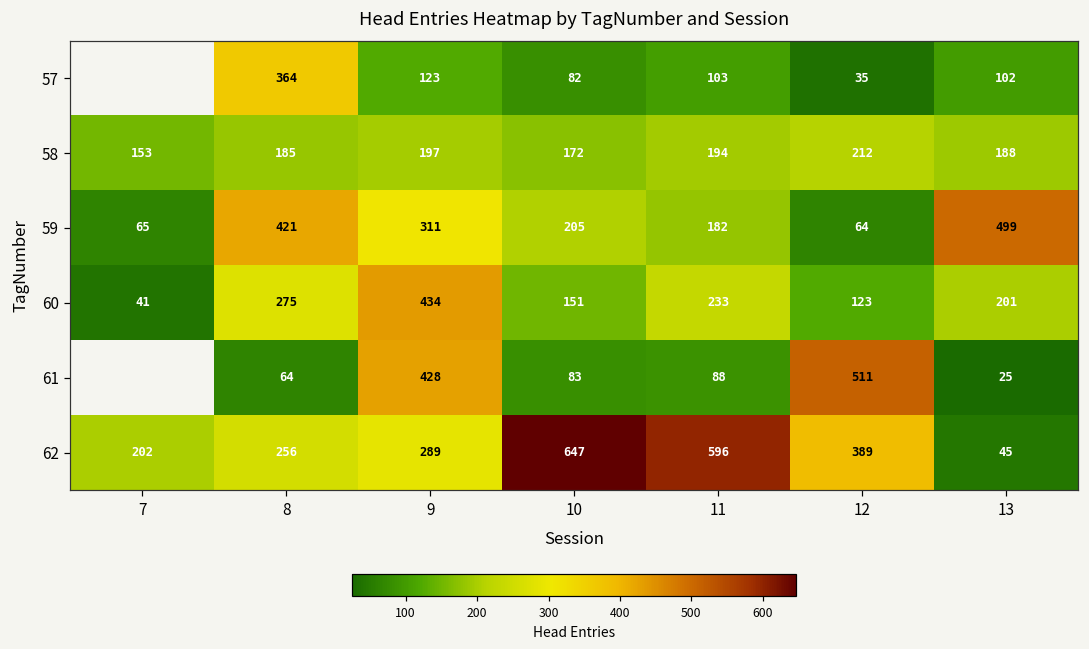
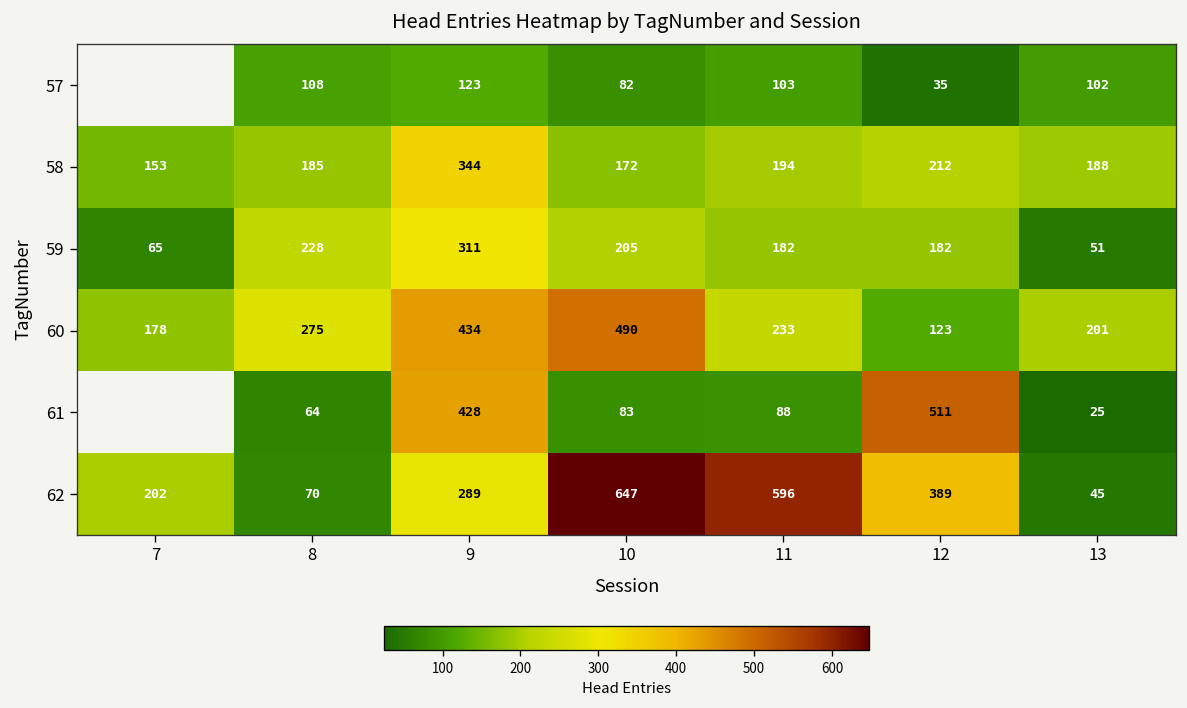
  {
    "57": {
-     "8": 364,
+     "8": 108,
      "9": 123,
      "10": 82,
      "11": 103,
      "12": 35,
      "13": 102
    },
    "58": {
      "7": 153,
      "8": 185,
-     "9": 197,
+     "9": 344,
      "10": 172,
      "11": 194,
      "12": 212,
      "13": 188
    },
    "59": {
      "7": 65,
-     "8": 421,
+     "8": 228,
      "9": 311,
      "10": 205,
      "11": 182,
-     "12": 64,
-     "13": 499
+     "12": 182,
+     "13": 51
    },
    "60": {
-     "7": 41,
+     "7": 178,
      "8": 275,
      "9": 434,
-     "10": 151,
+     "10": 490,
      "11": 233,
      "12": 123,
      "13": 201
    },
    "61": {
      "8": 64,
      "9": 428,
      "10": 83,
      "11": 88,
      "12": 511,
      "13": 25
    },
    "62": {
      "7": 202,
-     "8": 256,
+     "8": 70,
      "9": 289,
      "10": 647,
      "11": 596,
      "12": 389,
      "13": 45
    }
  }
